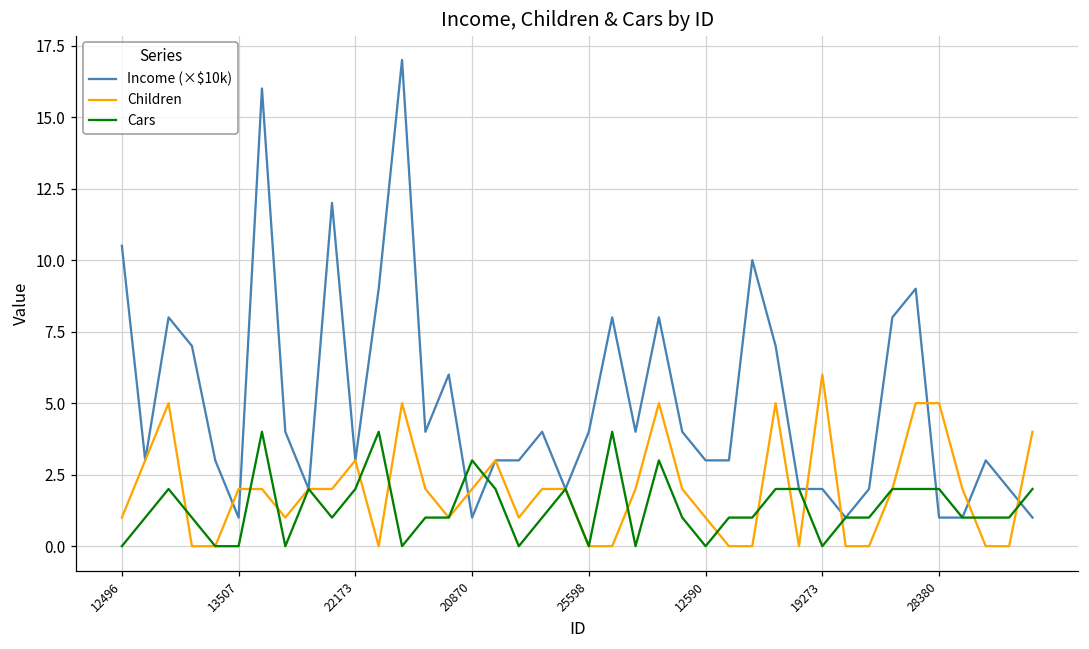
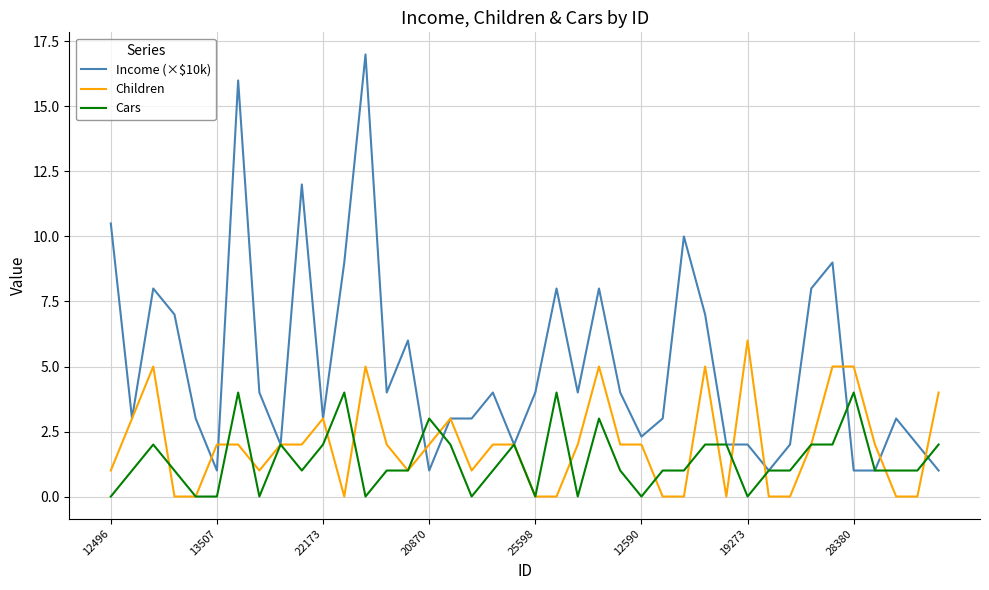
  {
    "Income (×$10k)": {
      "12496": 10.5,
      "13507": 1.0,
      "20870": 1.0,
      "25598": 4.0,
-     "12590": 3.0,
+     "12590": 2.3,
      "19273": 2.0,
      "28380": 1.0
    },
    "Children": {
      "12496": 1,
      "13507": 2,
      "20870": 2,
-     "12590": 1,
+     "12590": 2,
      "19273": 6,
      "28380": 5
    },
    "Cars": {
      "12496": 0,
      "13507": 0,
      "22173": 2,
      "20870": 3,
      "12590": 0,
      "19273": 0,
-     "28380": 2
+     "28380": 4
    }
  }
